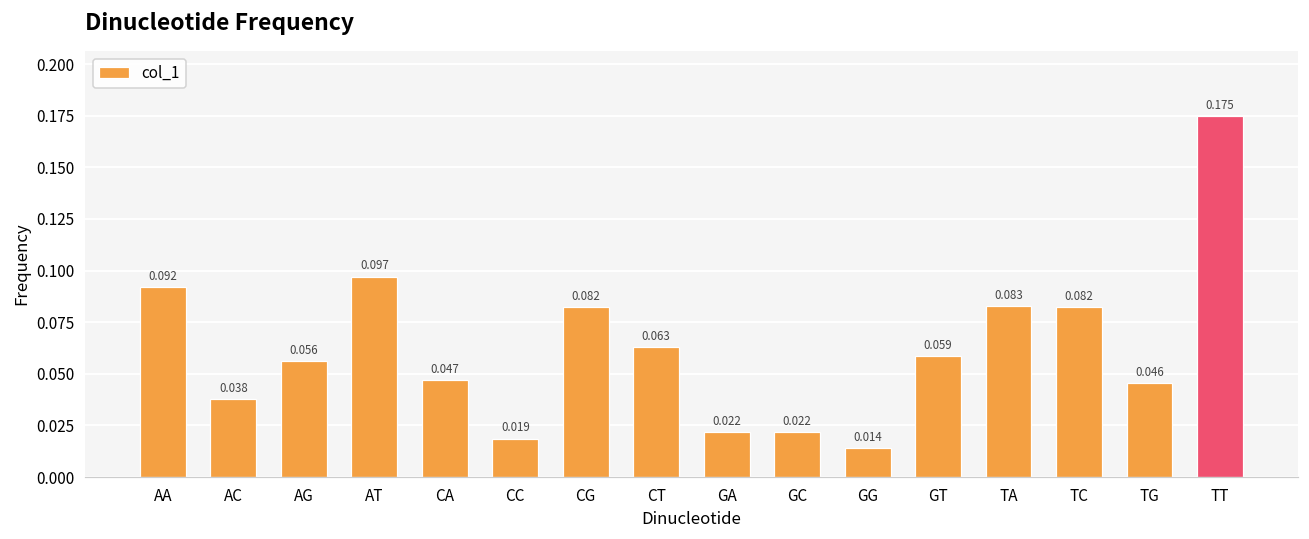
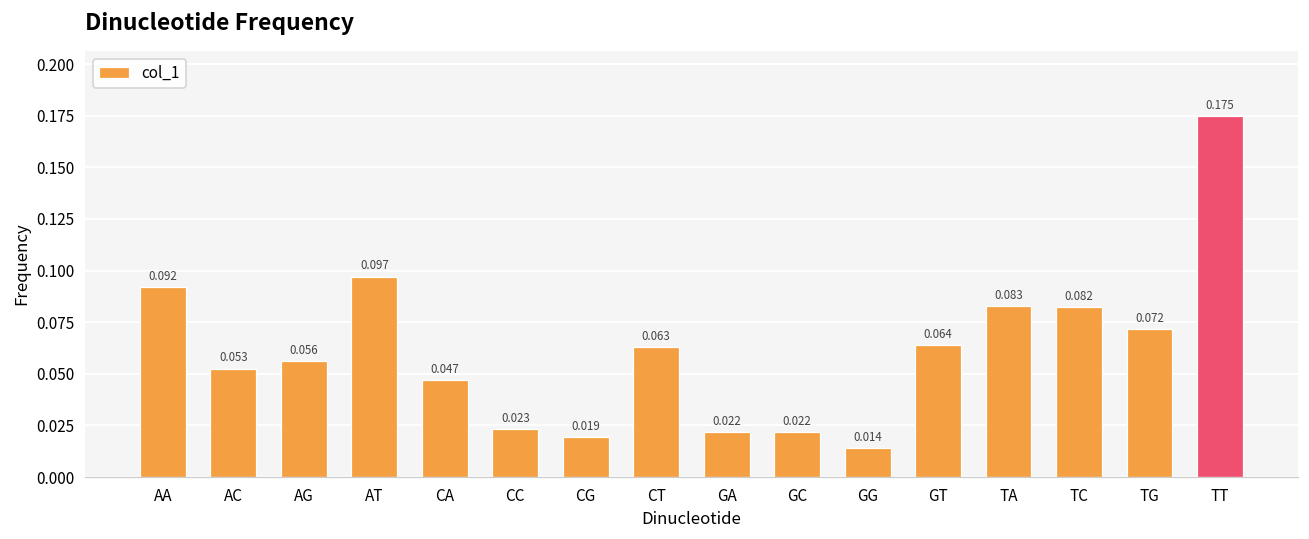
  {
    "AA": 0.092,
-   "AC": 0.038,
+   "AC": 0.053,
    "AG": 0.056,
    "AT": 0.097,
    "CA": 0.047,
-   "CC": 0.019,
-   "CG": 0.082,
+   "CC": 0.023,
+   "CG": 0.019,
    "CT": 0.063,
    "GA": 0.022,
    "GC": 0.022,
    "GG": 0.014,
-   "GT": 0.059,
+   "GT": 0.064,
    "TA": 0.083,
    "TC": 0.082,
-   "TG": 0.046,
+   "TG": 0.072,
    "TT": 0.175
  }
